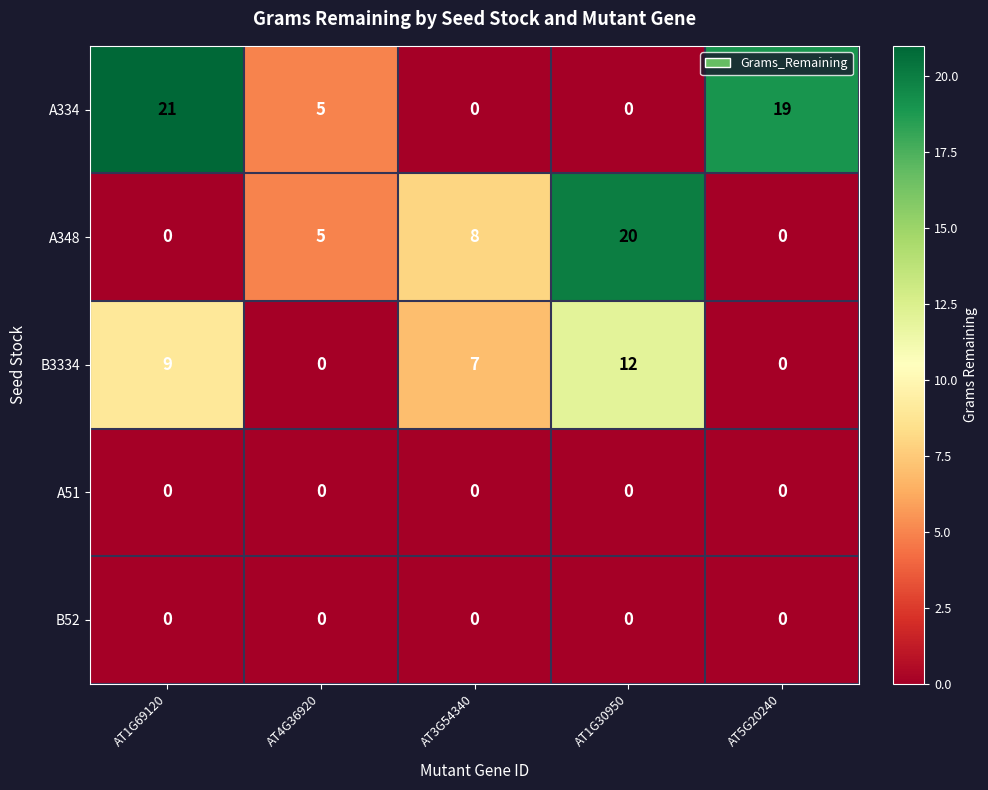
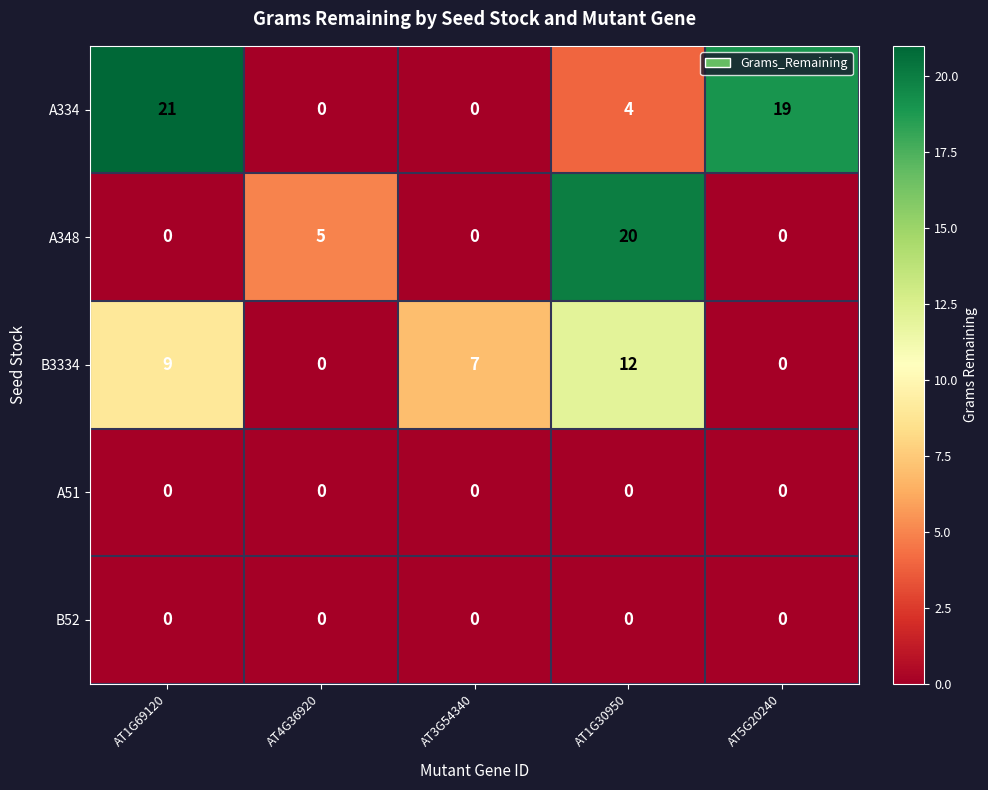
  {
    "A334": {
      "AT1G69120": 21,
-     "AT4G36920": 5,
+     "AT4G36920": 0,
      "AT3G54340": 0,
-     "AT1G30950": 0,
+     "AT1G30950": 4,
      "AT5G20240": 19
    },
    "A348": {
      "AT1G69120": 0,
      "AT4G36920": 5,
-     "AT3G54340": 8,
+     "AT3G54340": 0,
      "AT1G30950": 20,
      "AT5G20240": 0
    },
    "B3334": {
      "AT1G69120": 9,
      "AT4G36920": 0,
      "AT3G54340": 7,
      "AT1G30950": 12,
      "AT5G20240": 0
    },
    "A51": {
      "AT1G69120": 0,
      "AT4G36920": 0,
      "AT3G54340": 0,
      "AT1G30950": 0,
      "AT5G20240": 0
    },
    "B52": {
      "AT1G69120": 0,
      "AT4G36920": 0,
      "AT3G54340": 0,
      "AT1G30950": 0,
      "AT5G20240": 0
    }
  }
